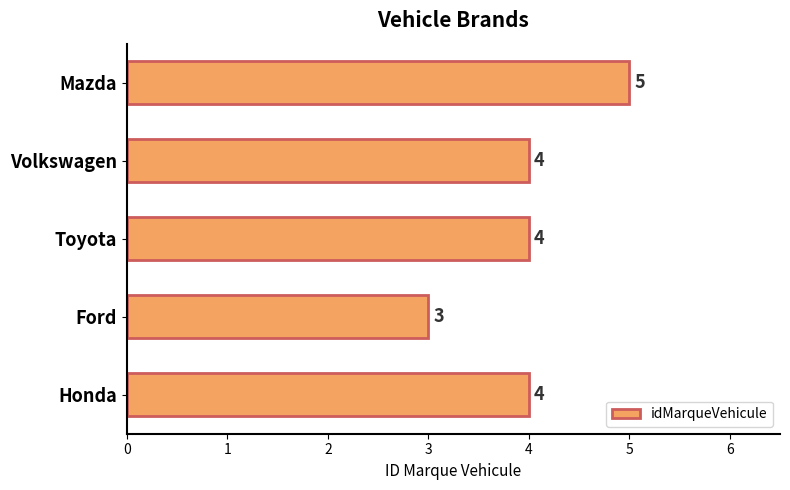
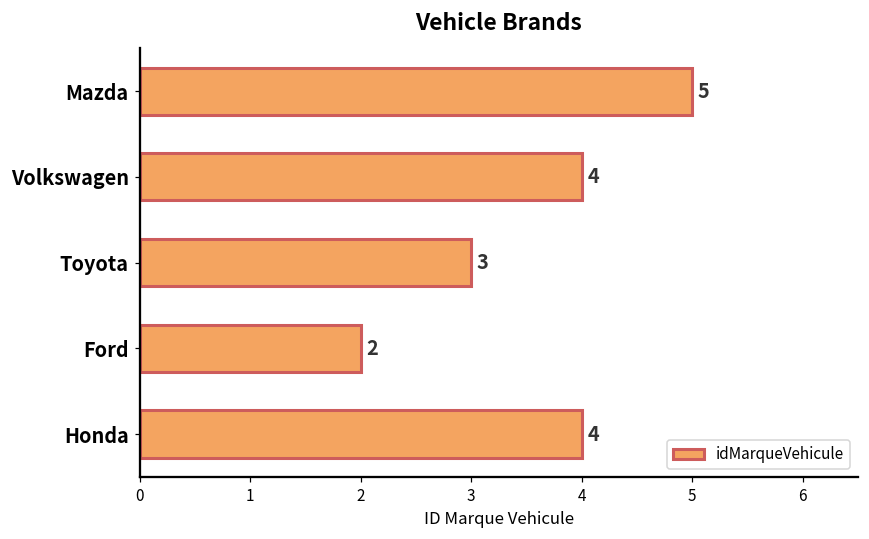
  {
    "Mazda": 5,
    "Volkswagen": 4,
-   "Toyota": 4,
-   "Ford": 3,
+   "Toyota": 3,
+   "Ford": 2,
    "Honda": 4
  }
